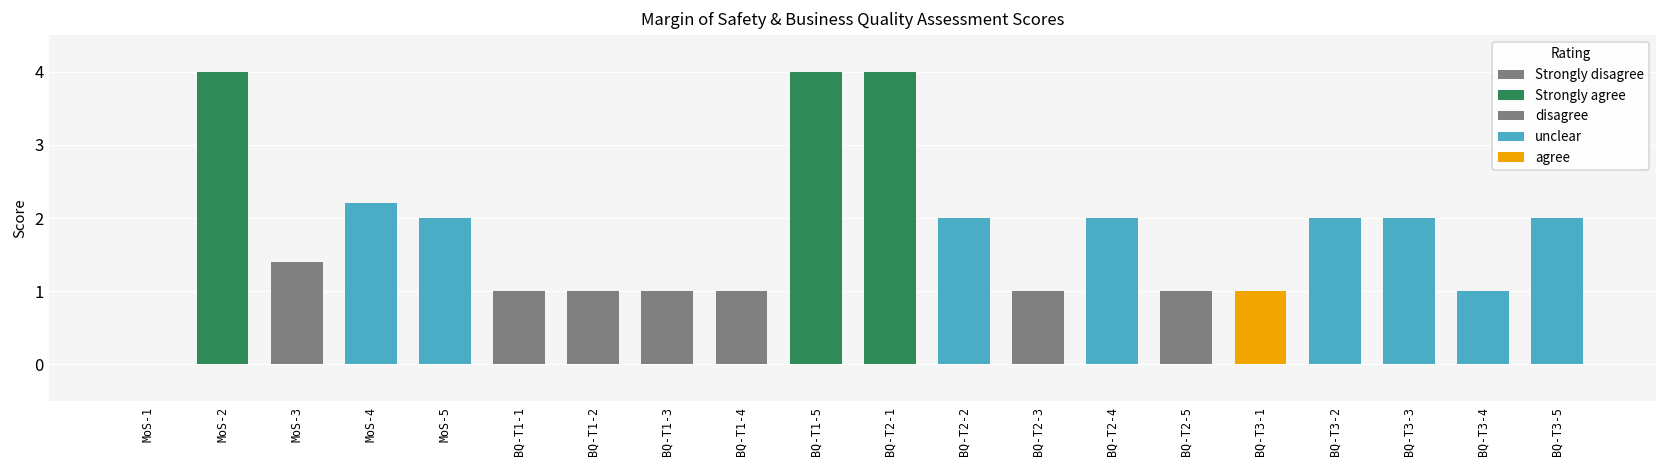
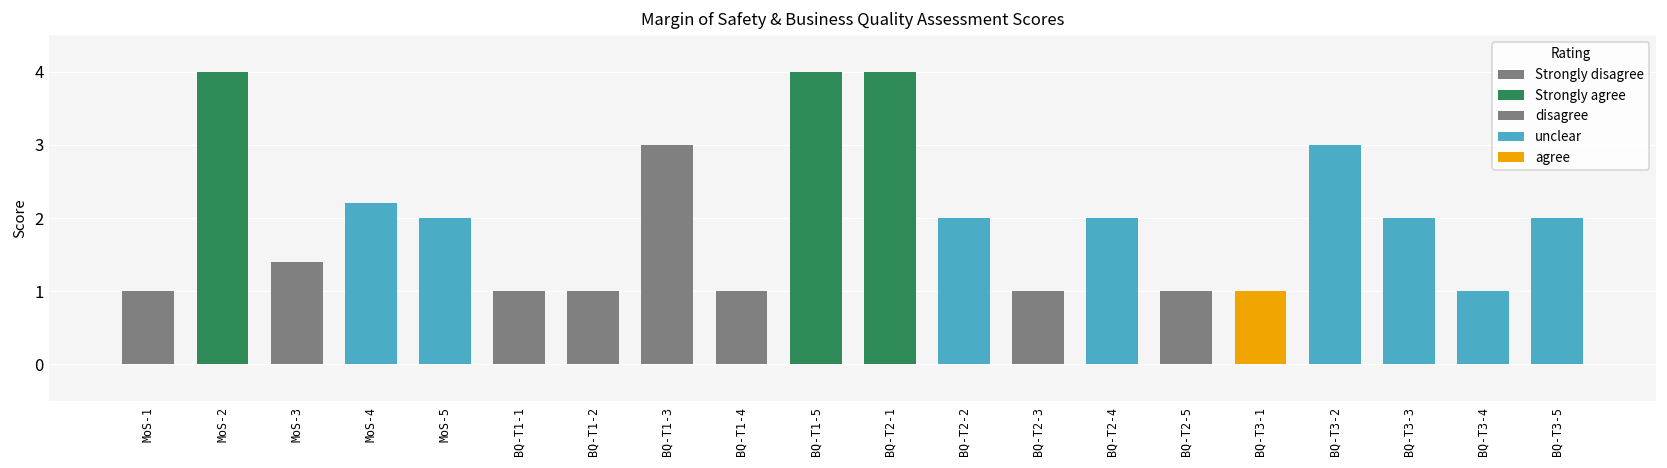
  {
-   "MoS-1": 0,
+   "MoS-1": 1,
    "MoS-2": 4,
    "MoS-3": 1.4,
    "MoS-4": 2.2,
    "MoS-5": 2,
    "BQ-T1-1": 1,
    "BQ-T1-2": 1,
-   "BQ-T1-3": 1,
+   "BQ-T1-3": 3,
    "BQ-T1-4": 1,
    "BQ-T1-5": 4,
    "BQ-T2-1": 4,
    "BQ-T2-2": 2,
    "BQ-T2-3": 1,
    "BQ-T2-4": 2,
    "BQ-T2-5": 1,
    "BQ-T3-1": 1,
-   "BQ-T3-2": 2,
+   "BQ-T3-2": 3,
    "BQ-T3-3": 2,
    "BQ-T3-4": 1,
    "BQ-T3-5": 2
  }
